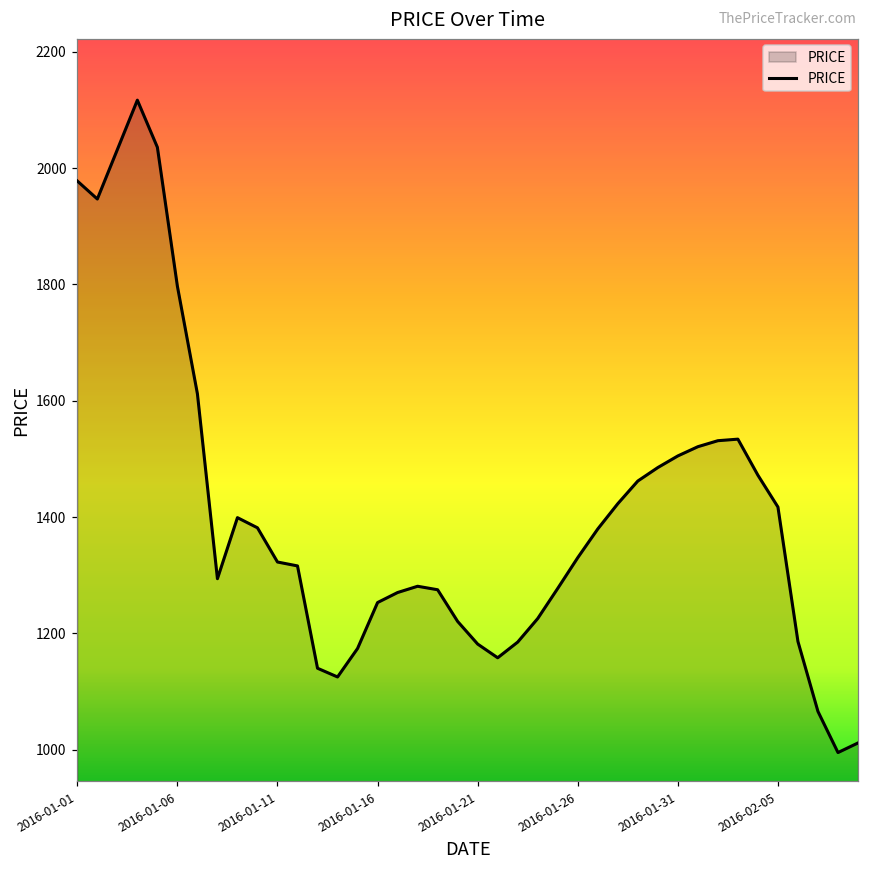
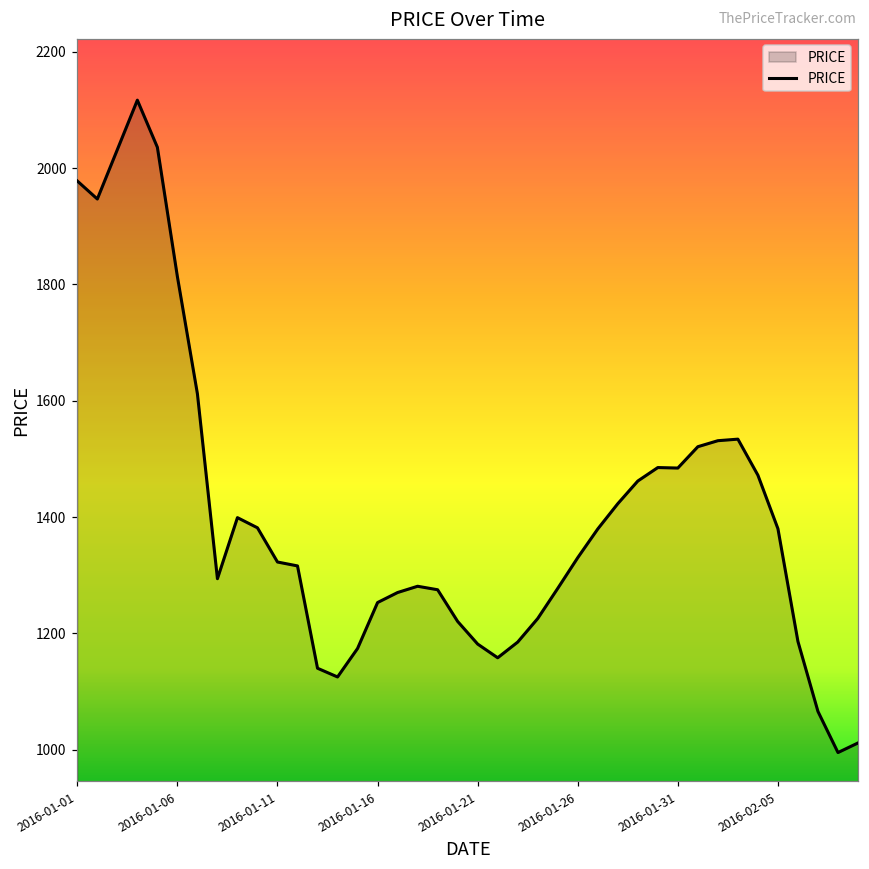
  {
    "2016-01-01": 1980,
-   "2016-01-06": 1800,
+   "2016-01-06": 1810,
    "2016-01-11": 1320,
    "2016-01-16": 1250,
    "2016-01-21": 1180,
    "2016-01-26": 1330,
-   "2016-01-31": 1510,
-   "2016-02-05": 1420
+   "2016-01-31": 1480,
+   "2016-02-05": 1380
  }
